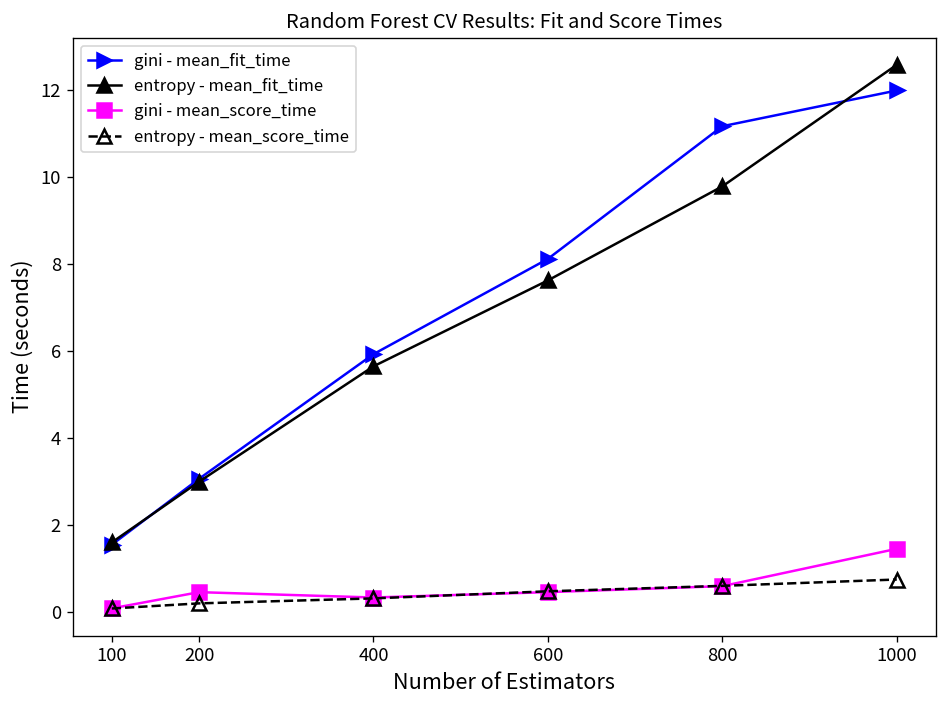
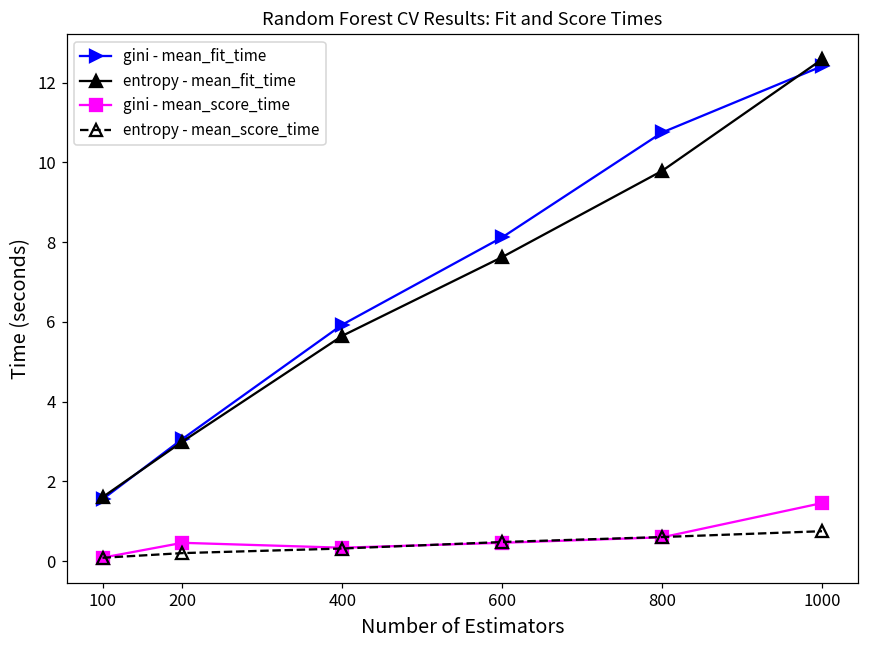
  {
    "gini - mean_fit_time": {
      "400": 5.9,
      "600": 8.1,
-     "800": 11.2,
-     "1000": 12.0
+     "800": 10.7,
+     "1000": 12.4
    },
    "gini - mean_score_time": {
      "200": 0.5,
      "1000": 1.5
    }
  }
